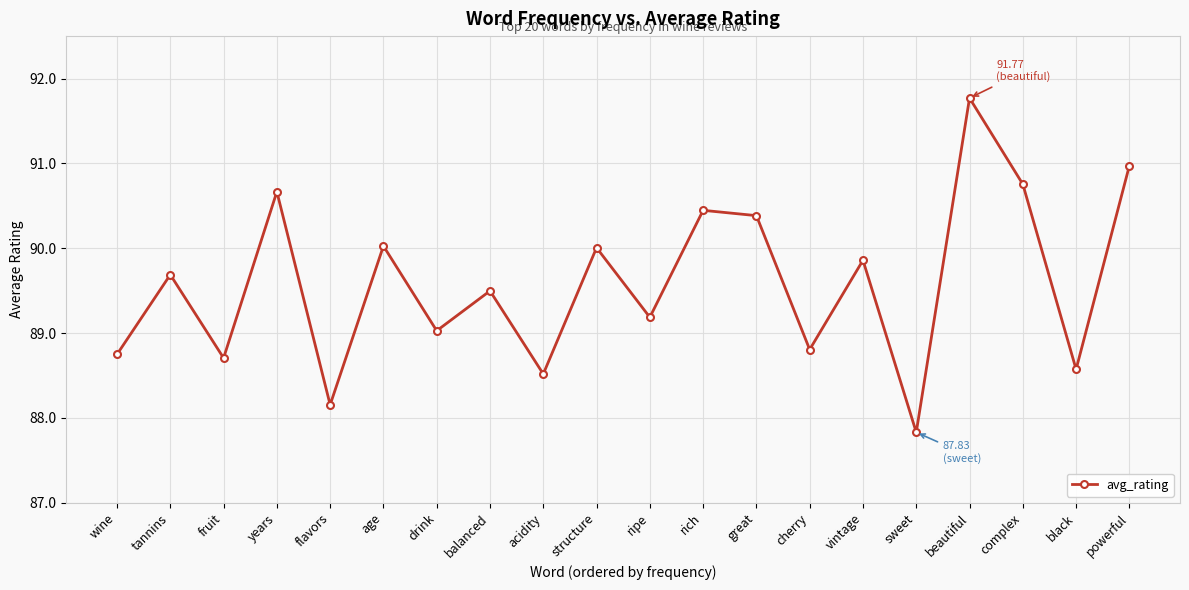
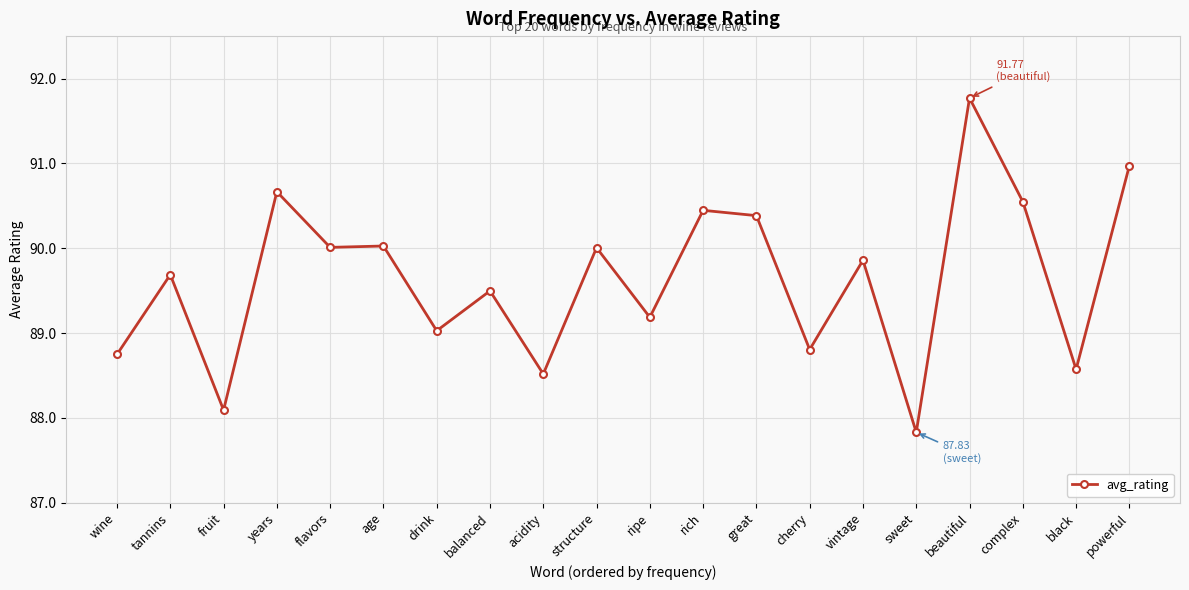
  {
    "wine": 88.7,
    "tannins": 89.7,
-   "fruit": 88.7,
+   "fruit": 88.1,
    "years": 90.7,
-   "flavors": 88.2,
+   "flavors": 90.0,
    "age": 90.0,
    "drink": 89.0,
    "balanced": 89.5,
    "acidity": 88.5,
    "structure": 90.0,
    "ripe": 89.2,
    "rich": 90.4,
    "great": 90.4,
    "cherry": 88.8,
    "vintage": 89.9,
-   "complex": 90.8,
+   "complex": 90.5,
    "black": 88.6,
    "powerful": 91.0
  }
